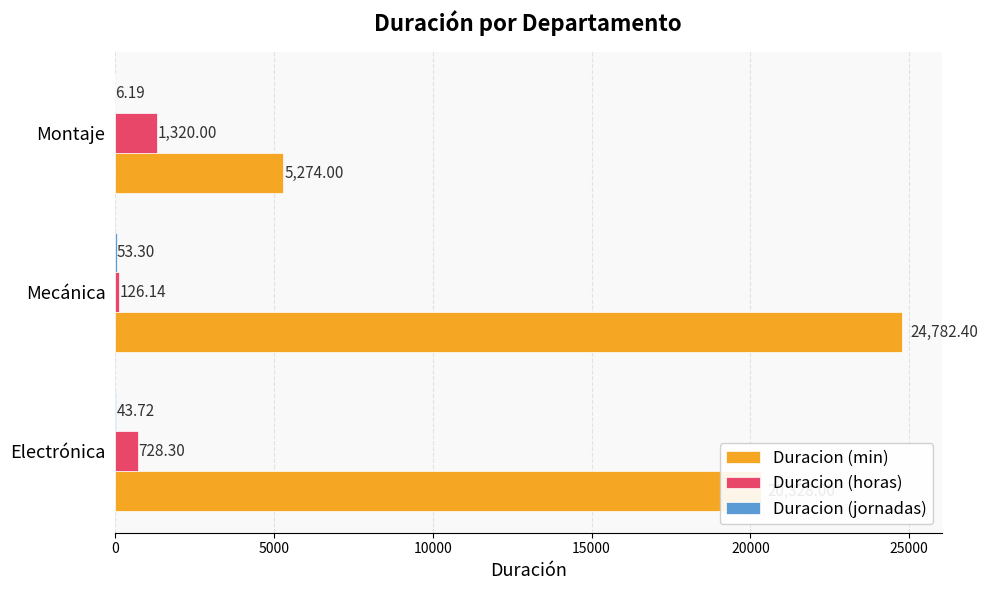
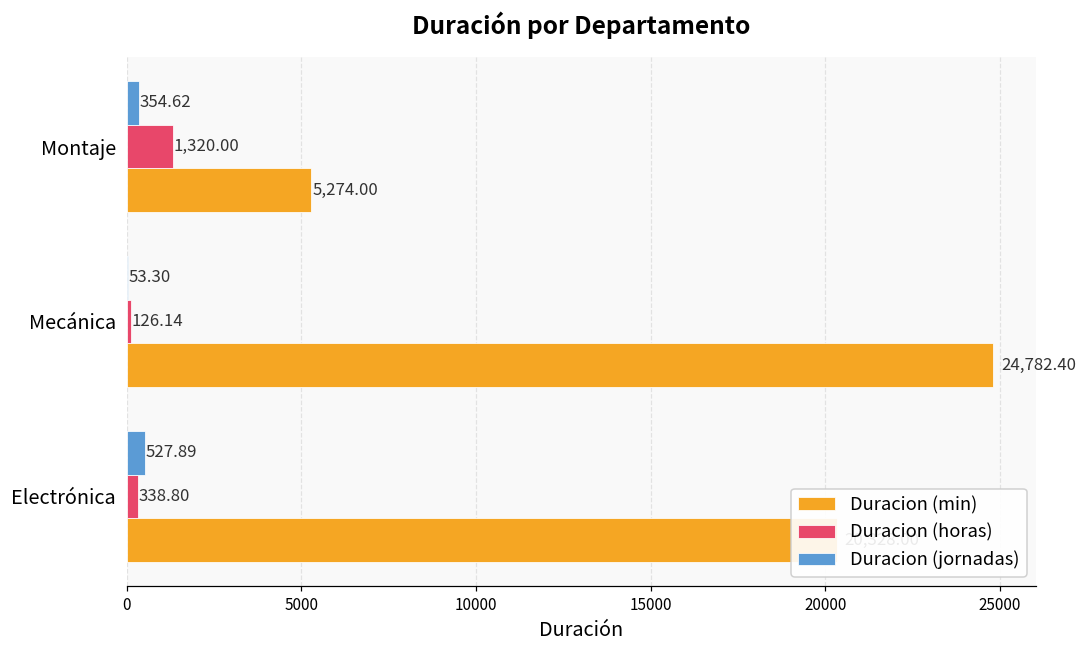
  {
    "Duracion (min)": {
      "Montaje": "5,274.00",
      "Mecánica": "24,782.40"
    },
    "Duracion (horas)": {
      "Montaje": "1,320.00",
      "Mecánica": "126.14",
-     "Electrónica": "728.30"
+     "Electrónica": "338.80"
    },
    "Duracion (jornadas)": {
-     "Montaje": "6.19",
+     "Montaje": "354.62",
      "Mecánica": "53.30",
-     "Electrónica": "43.72"
+     "Electrónica": "527.89"
    }
  }
